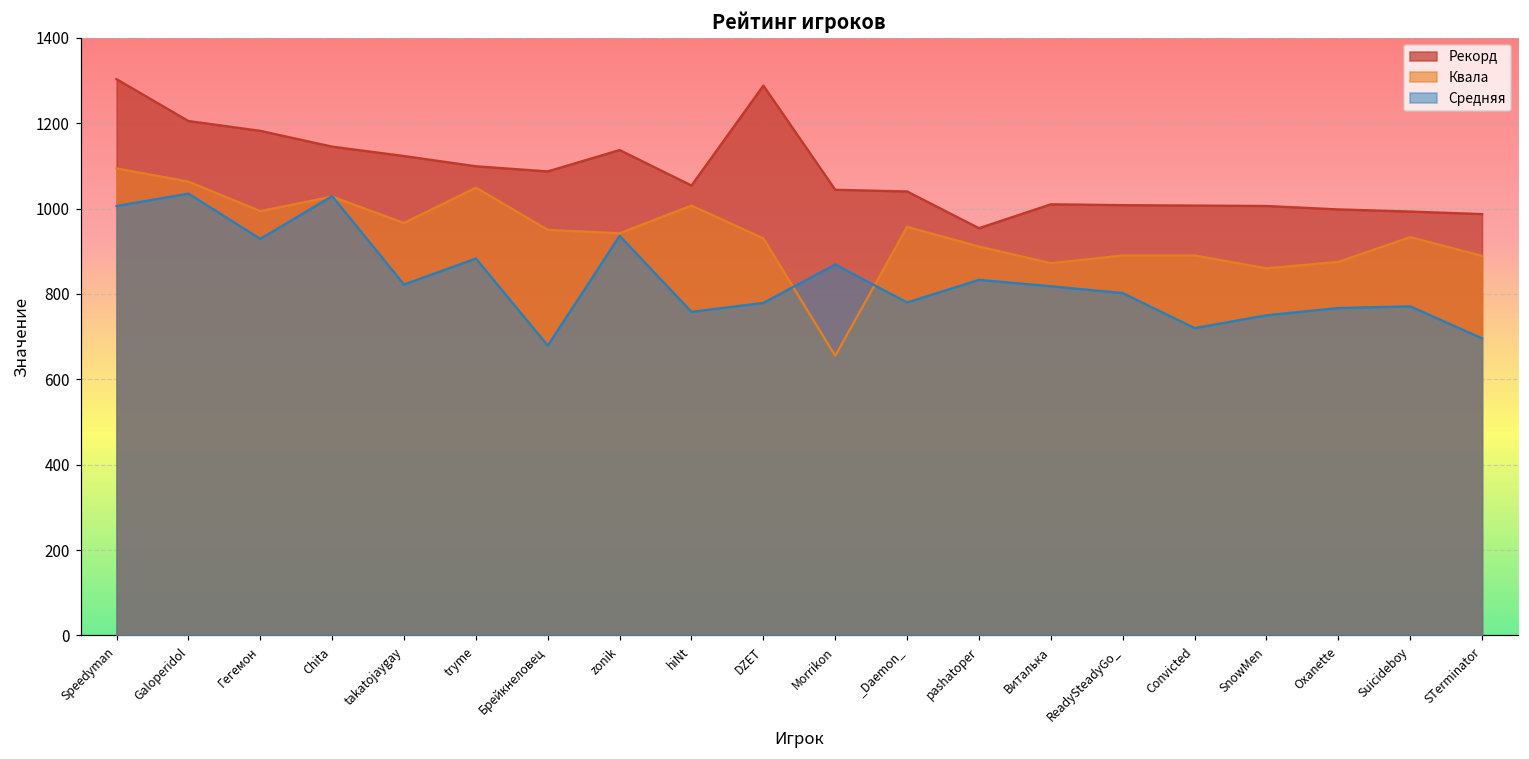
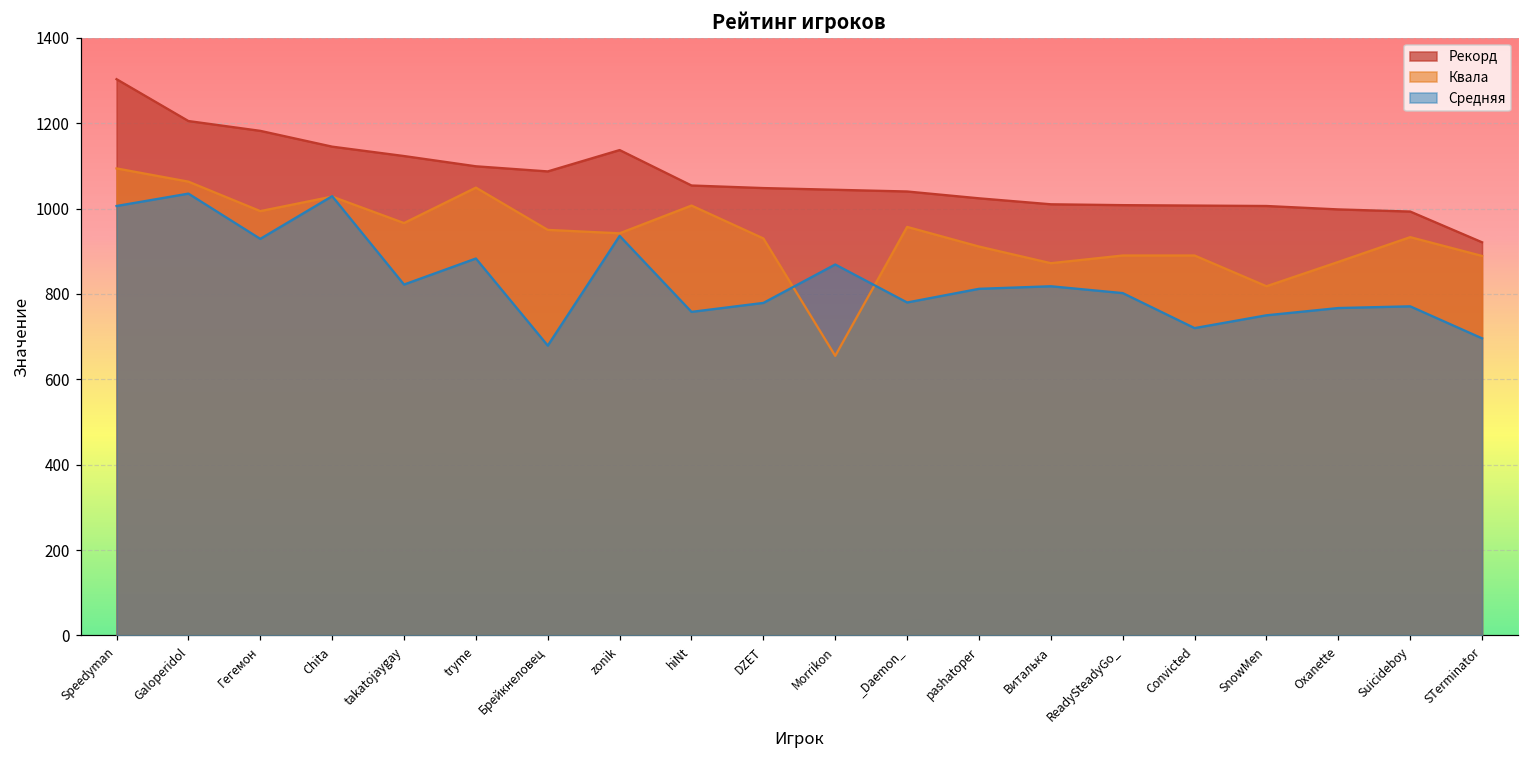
  {
    "Рекорд": {
      "Speedyman": 1300,
      "Galoperidol": 1210,
      "Гегемон": 1180,
      "Chita": 1150,
      "takatojaygay": 1120,
      "tryme": 1100,
      "Брейкнеловец": 1090,
      "zonik": 1140,
      "hiNt": 1050,
-     "DZET": 1290,
+     "DZET": 1050,
      "Morrikon": 1040,
      "_Daemon_": 1040,
-     "pashatoper": 950,
+     "pashatoper": 1020,
      "Виталька": 1010,
      "ReadySteadyGo_": 1010,
      "Convicted": 1010,
      "SnowMen": 1010,
      "Oxanette": 1000,
      "Suicideboy": 990,
-     "STerminator": 990
+     "STerminator": 920
    },
    "Квала": {
      "Speedyman": 1090,
      "Galoperidol": 1060,
      "Гегемон": 990,
      "takatojaygay": 970,
      "tryme": 1050,
      "Брейкнеловец": 950,
      "hiNt": 1010,
      "DZET": 930,
      "Morrikon": 660,
      "_Daemon_": 960,
      "pashatoper": 910,
      "Виталька": 870,
      "ReadySteadyGo_": 890,
      "Convicted": 890,
-     "SnowMen": 860,
+     "SnowMen": 820,
      "Oxanette": 880,
      "Suicideboy": 930,
      "STerminator": 890
    },
    "Средняя": {
      "Speedyman": 1010,
      "Galoperidol": 1040,
      "Гегемон": 930,
      "takatojaygay": 820,
      "tryme": 880,
      "Брейкнеловец": 680,
      "hiNt": 760,
      "DZET": 780,
      "Morrikon": 870,
      "_Daemon_": 780,
-     "pashatoper": 830,
+     "pashatoper": 810,
      "Виталька": 820,
      "ReadySteadyGo_": 800,
      "Convicted": 720,
      "SnowMen": 750,
      "Oxanette": 770,
      "Suicideboy": 770,
      "STerminator": 700
    }
  }
